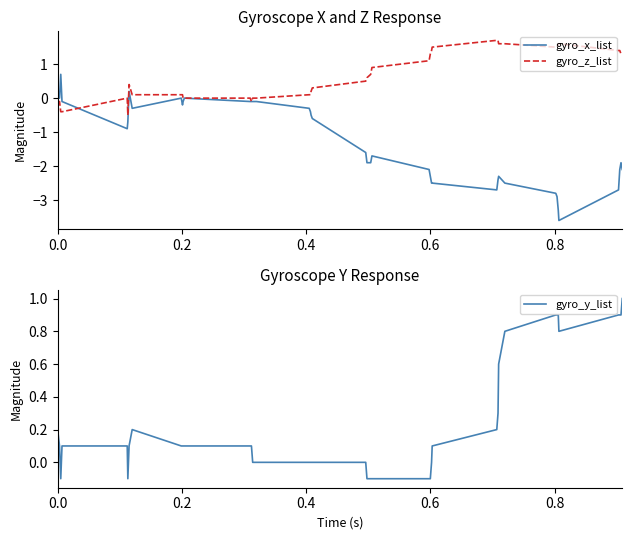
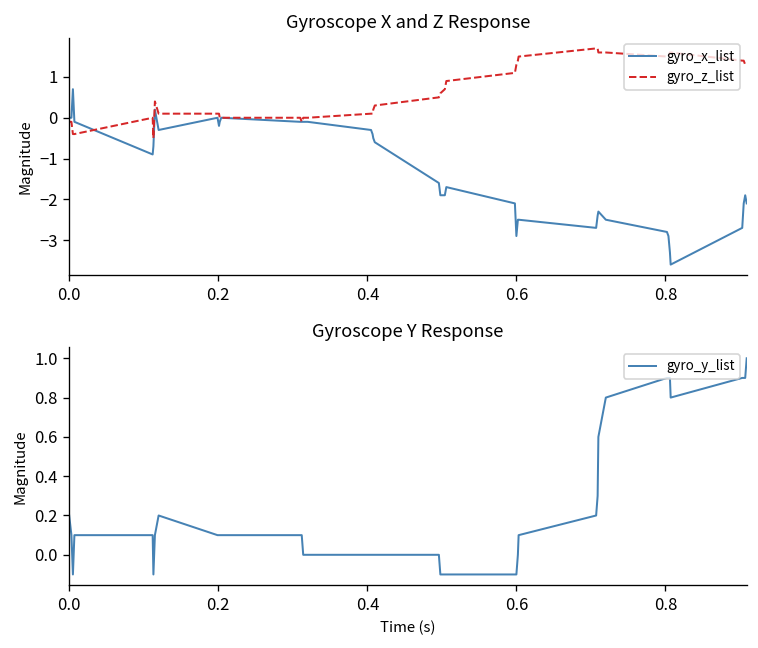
  {
    "Gyroscope X and Z Response": {
      "gyro_x_list": {
        "0.0": 0.0,
-       "0.6": -2.3
+       "0.6": -2.9
      },
      "gyro_z_list": {
        "0.0": -0.1,
        "0.6": 1.3
      }
    },
    "Gyroscope Y Response": {
      "0.0": 0.20,
      "0.6": -0.10
    }
  }
